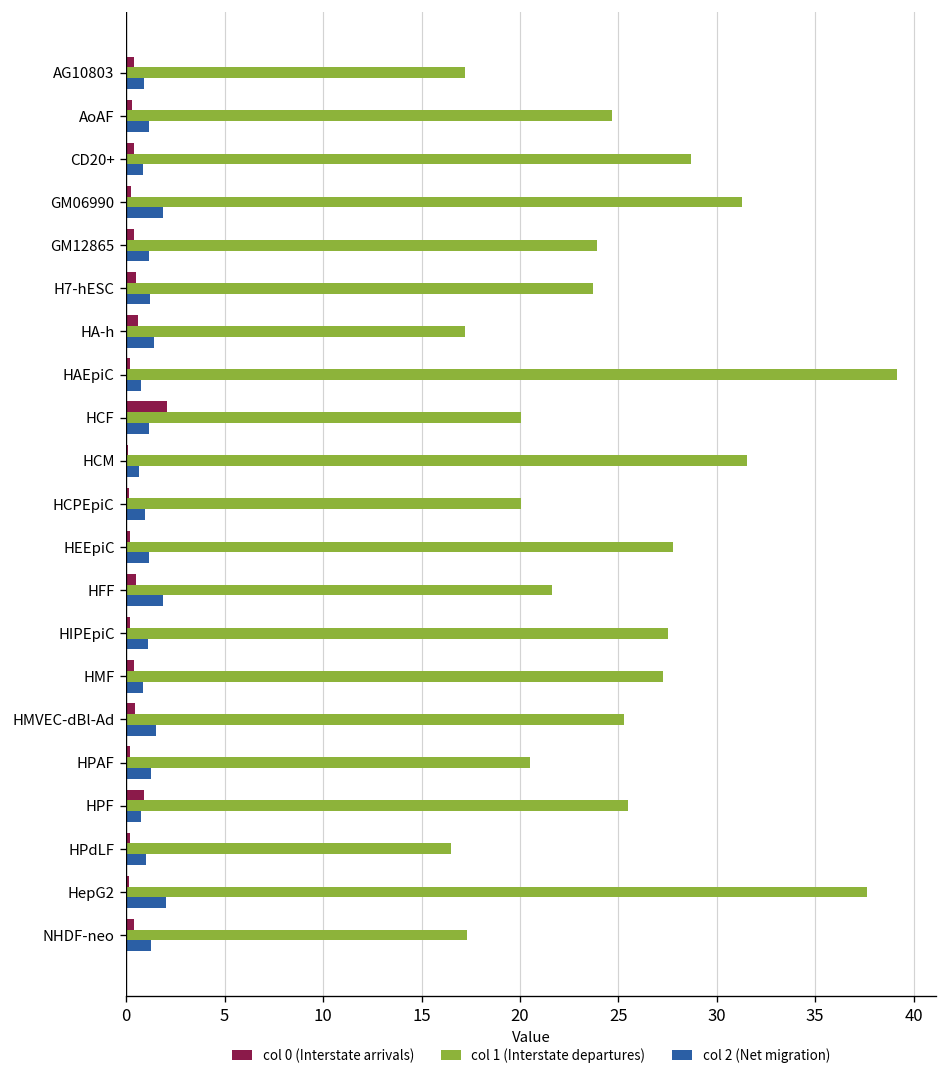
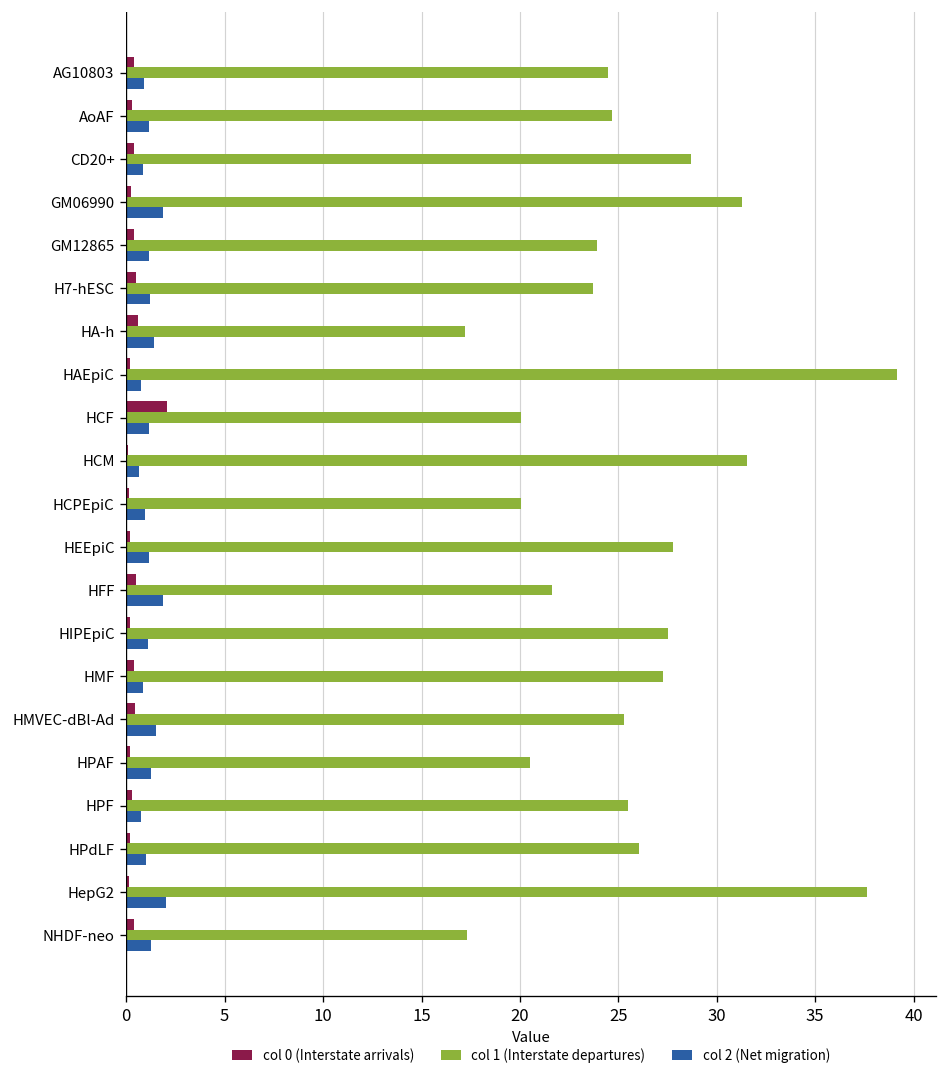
  {
    "col 0 (Interstate arrivals)": {
      "AG10803": 0.4,
      "AoAF": 0.3,
      "CD20+": 0.4,
      "GM06990": 0.2,
      "GM12865": 0.4,
      "H7-hESC": 0.5,
      "HA-h": 0.6,
      "HAEpiC": 0.2,
      "HCF": 2.0,
      "HCPEpiC": 0.2,
      "HEEpiC": 0.2,
      "HFF": 0.5,
      "HIPEpiC": 0.2,
      "HMF": 0.4,
      "HMVEC-dBl-Ad": 0.4,
      "HPAF": 0.2,
-     "HPF": 0.9,
+     "HPF": 0.3,
      "HPdLF": 0.2,
      "HepG2": 0.2,
      "NHDF-neo": 0.4
    },
    "col 1 (Interstate departures)": {
-     "AG10803": 17.2,
+     "AG10803": 24.5,
      "AoAF": 24.7,
      "CD20+": 28.7,
      "GM06990": 31.3,
      "GM12865": 23.9,
      "H7-hESC": 23.7,
      "HA-h": 17.2,
      "HAEpiC": 39.2,
      "HCF": 20.0,
      "HCM": 31.5,
      "HCPEpiC": 20.1,
      "HEEpiC": 27.8,
      "HFF": 21.6,
      "HIPEpiC": 27.5,
      "HMF": 27.3,
      "HMVEC-dBl-Ad": 25.3,
      "HPAF": 20.5,
      "HPF": 25.5,
-     "HPdLF": 16.5,
+     "HPdLF": 26.0,
      "HepG2": 37.6,
      "NHDF-neo": 17.3
    },
    "col 2 (Net migration)": {
      "AG10803": 0.9,
      "AoAF": 1.2,
      "CD20+": 0.9,
      "GM06990": 1.9,
      "GM12865": 1.2,
      "H7-hESC": 1.2,
      "HA-h": 1.4,
      "HAEpiC": 0.8,
      "HCF": 1.1,
      "HCM": 0.6,
      "HCPEpiC": 1.0,
      "HEEpiC": 1.2,
      "HFF": 1.9,
      "HIPEpiC": 1.1,
      "HMF": 0.9,
      "HMVEC-dBl-Ad": 1.5,
      "HPAF": 1.3,
      "HPF": 0.7,
      "HPdLF": 1.0,
      "HepG2": 2.0,
      "NHDF-neo": 1.2
    }
  }
